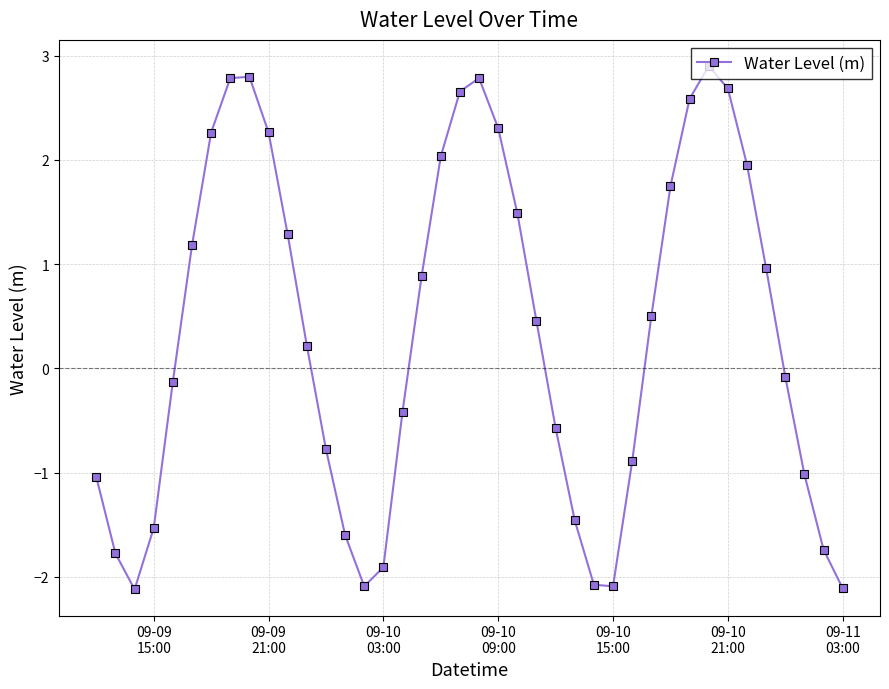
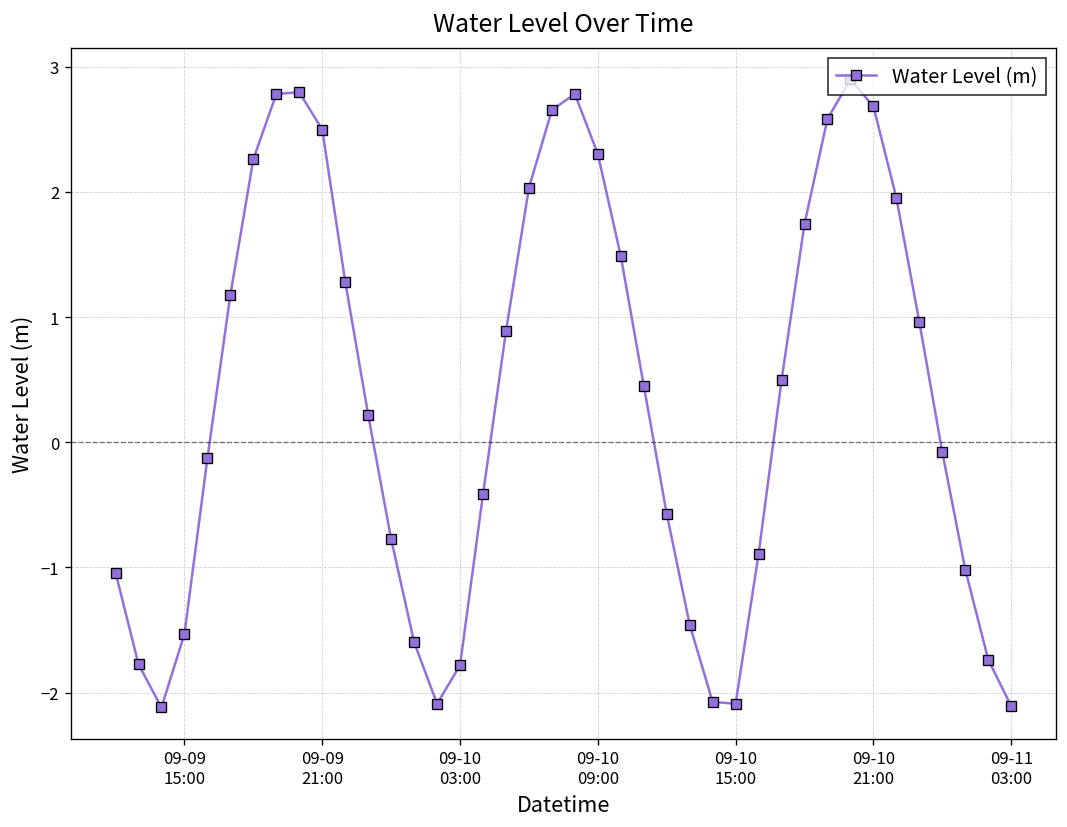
  {
    "09-09 15:00": -1.53,
-   "09-09 21:00": 2.26,
-   "09-10 03:00": -1.91,
+   "09-09 21:00": 2.50,
+   "09-10 03:00": -1.78,
    "09-10 09:00": 2.30,
    "09-10 15:00": -2.09,
    "09-10 21:00": 2.68,
    "09-11 03:00": -2.11
  }
